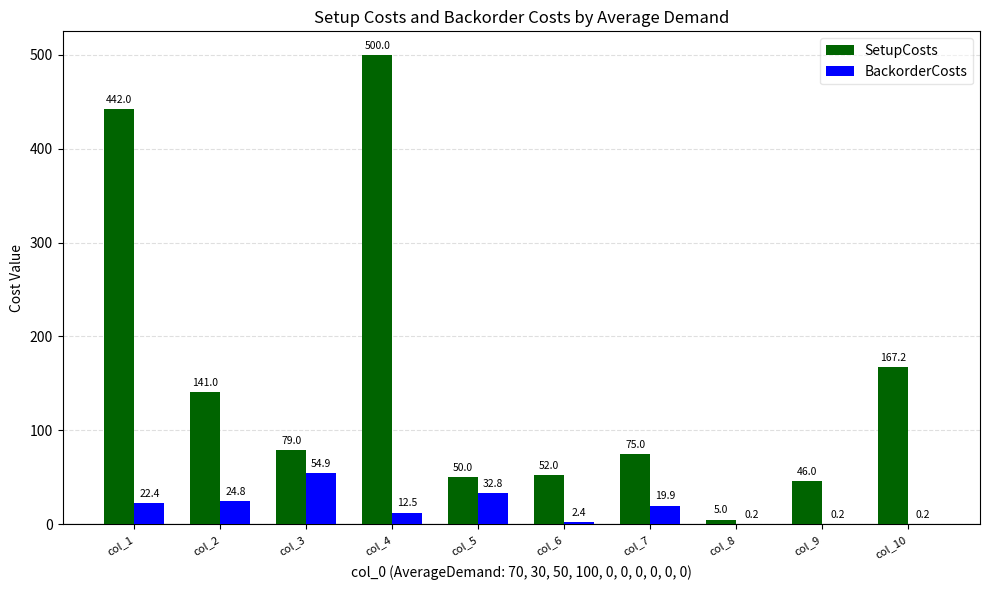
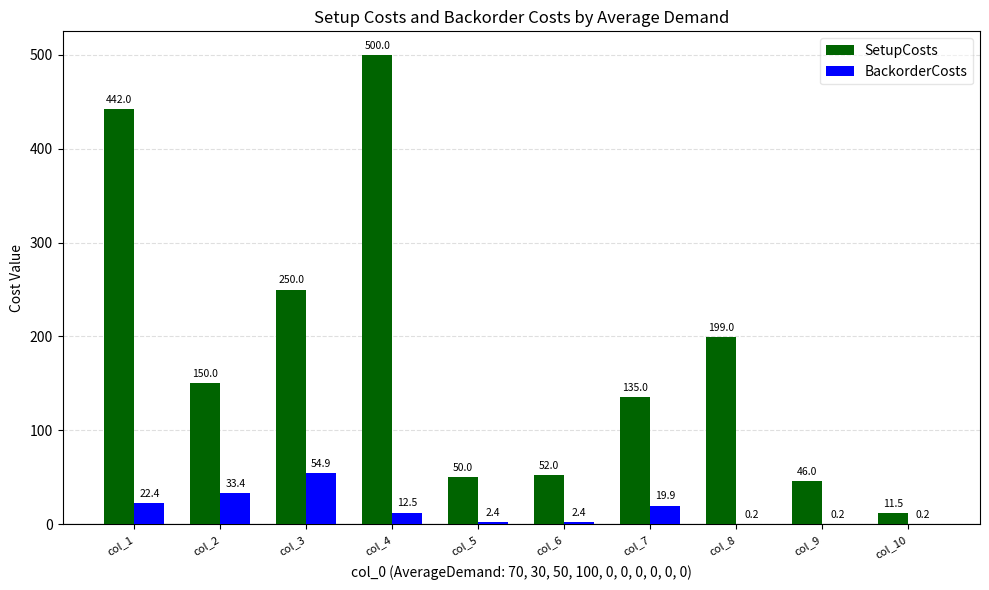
  {
    "SetupCosts": {
      "col_1": 442.0,
-     "col_2": 141.0,
-     "col_3": 79.0,
+     "col_2": 150.0,
+     "col_3": 250.0,
      "col_4": 500.0,
      "col_5": 50.0,
      "col_6": 52.0,
-     "col_7": 75.0,
-     "col_8": 5.0,
+     "col_7": 135.0,
+     "col_8": 199.0,
      "col_9": 46.0,
-     "col_10": 167.2
+     "col_10": 11.5
    },
    "BackorderCosts": {
      "col_1": 22.4,
-     "col_2": 24.8,
+     "col_2": 33.4,
      "col_3": 54.9,
      "col_4": 12.5,
-     "col_5": 32.8,
+     "col_5": 2.4,
      "col_6": 2.4,
      "col_7": 19.9,
      "col_8": 0.2,
      "col_9": 0.2,
      "col_10": 0.2
    }
  }
